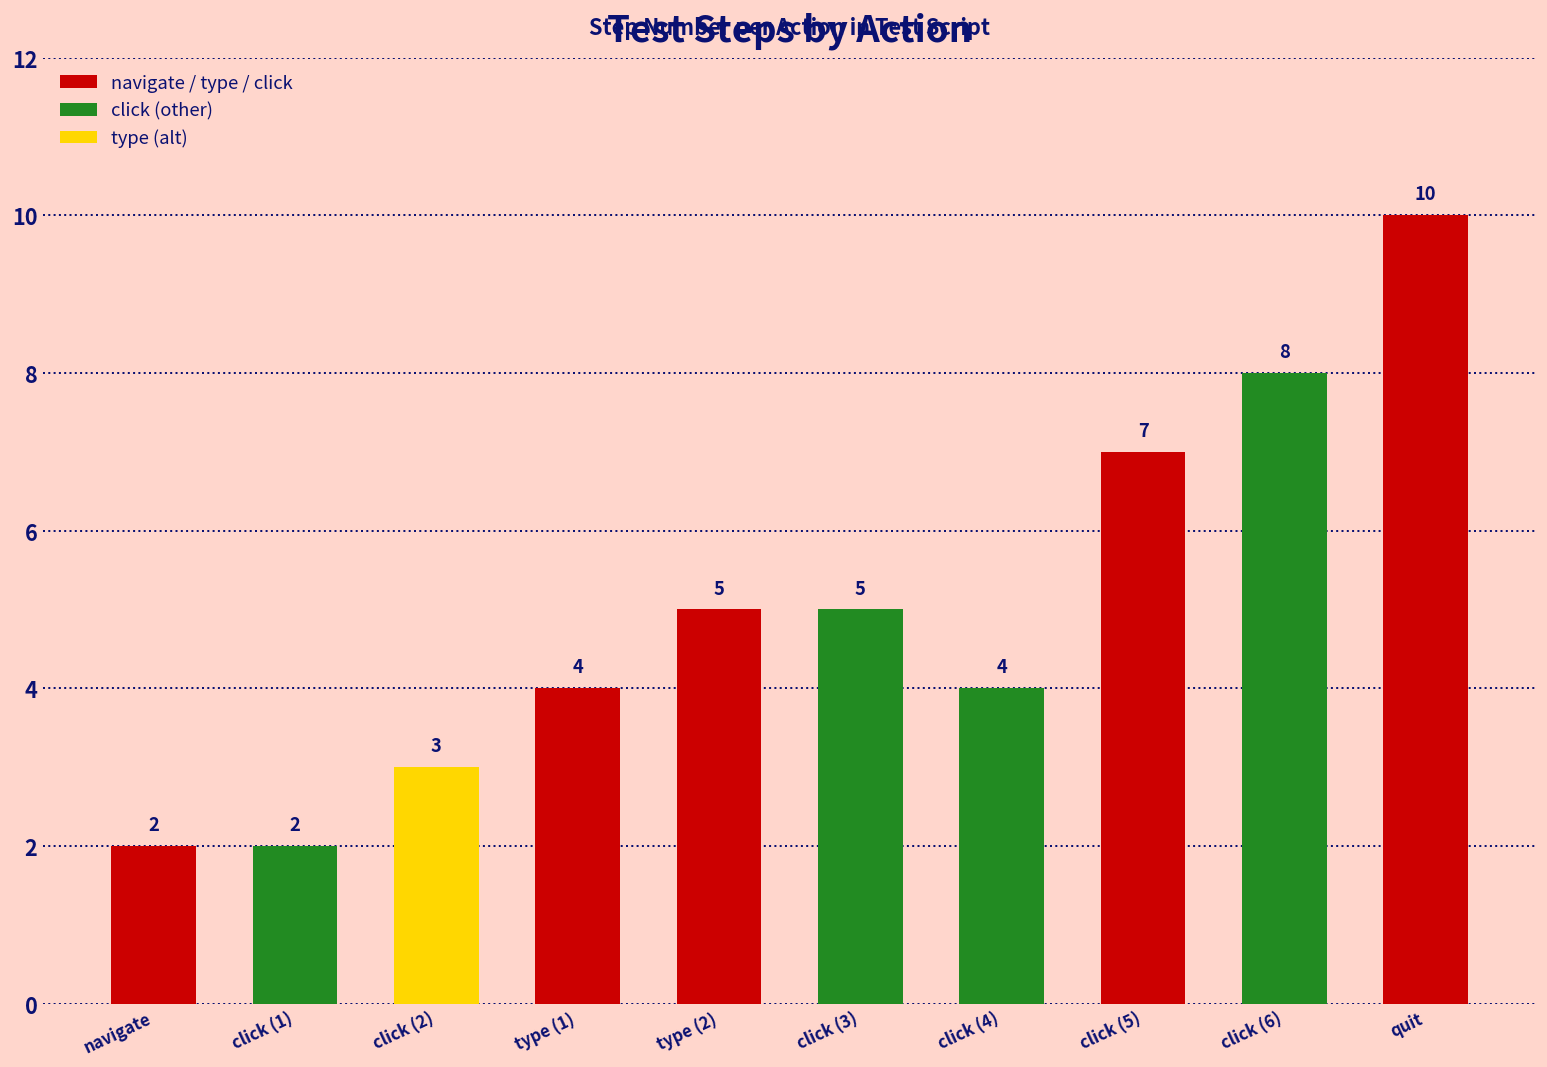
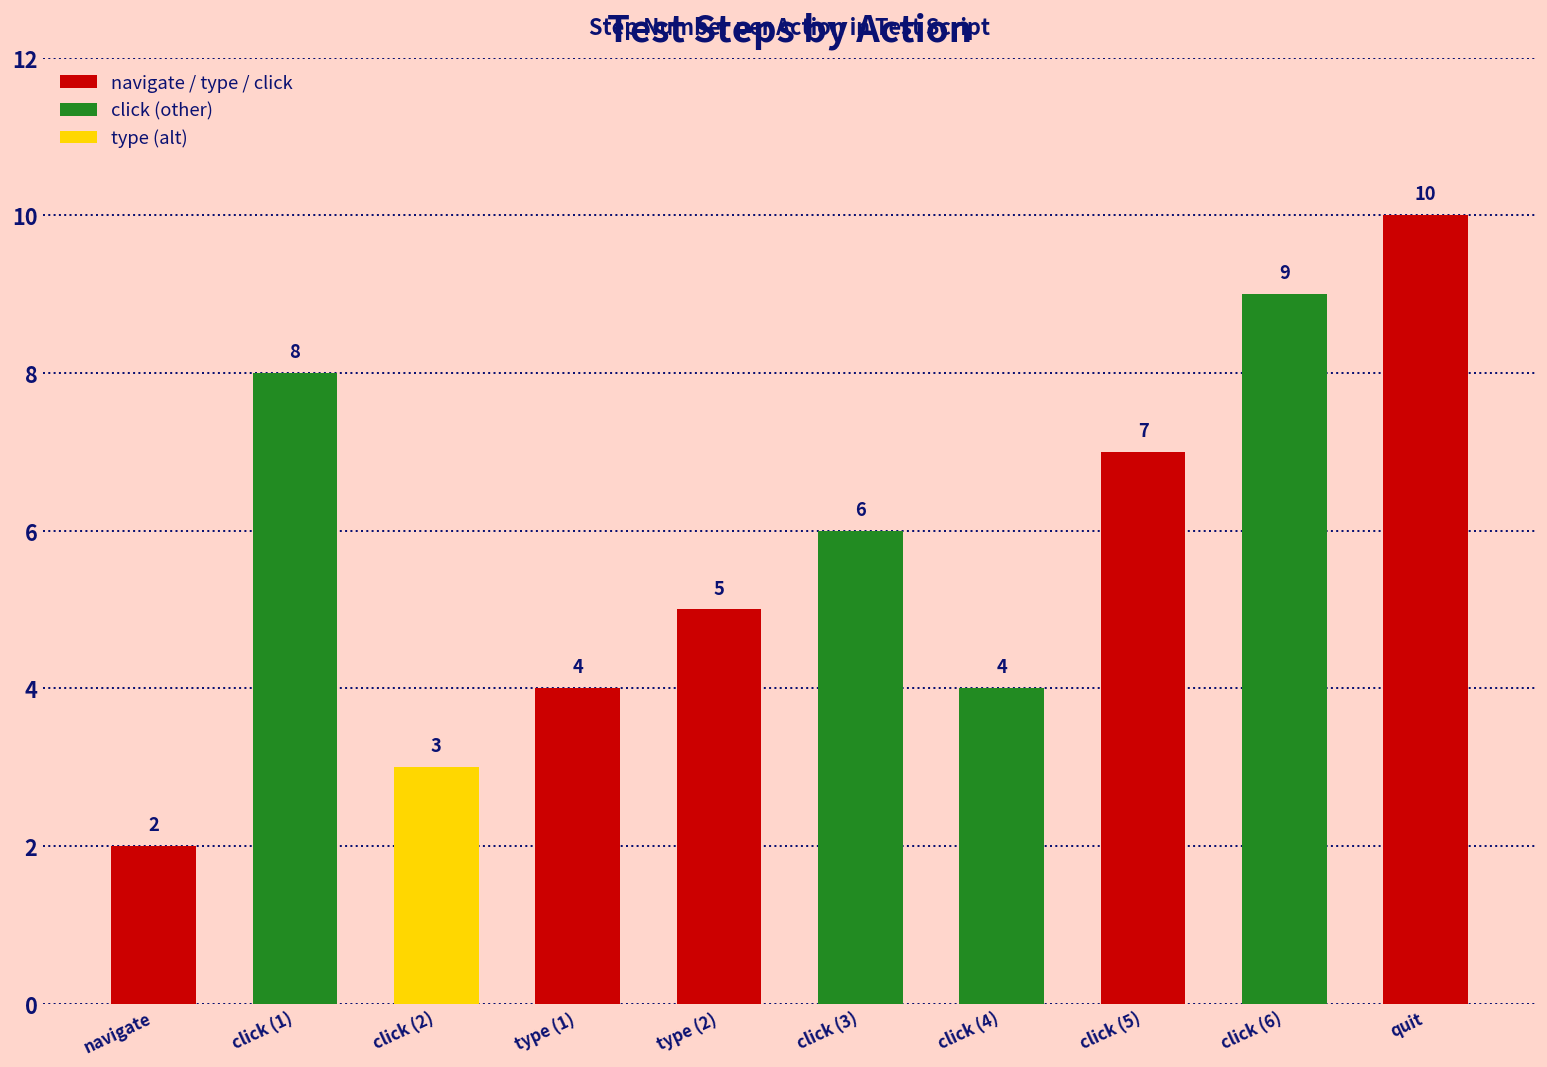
  {
    "navigate": 2,
-   "click (1)": 2,
+   "click (1)": 8,
    "click (2)": 3,
    "type (1)": 4,
    "type (2)": 5,
-   "click (3)": 5,
+   "click (3)": 6,
    "click (4)": 4,
    "click (5)": 7,
-   "click (6)": 8,
+   "click (6)": 9,
    "quit": 10
  }
